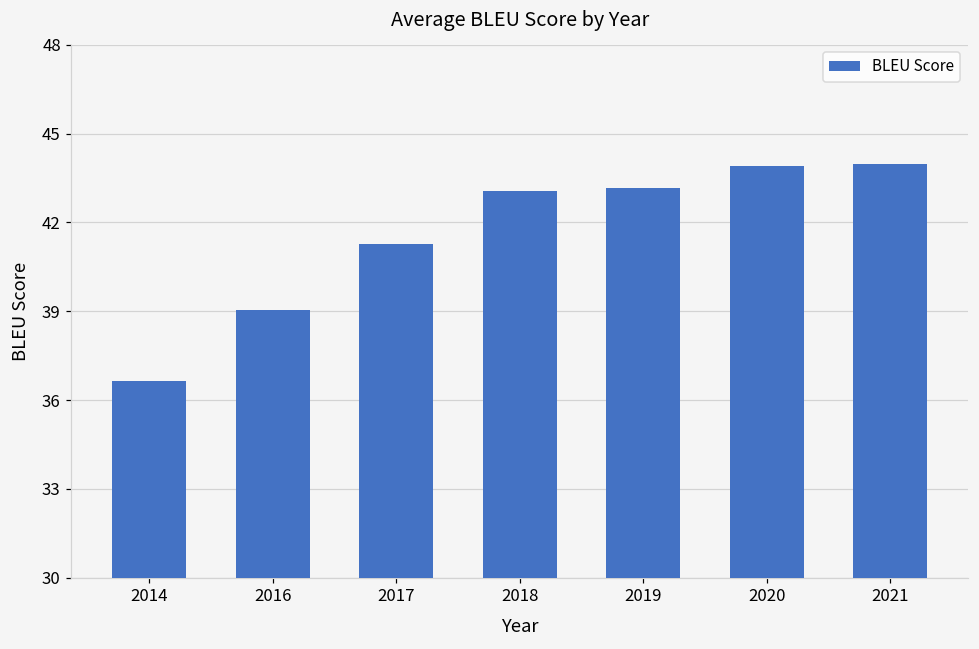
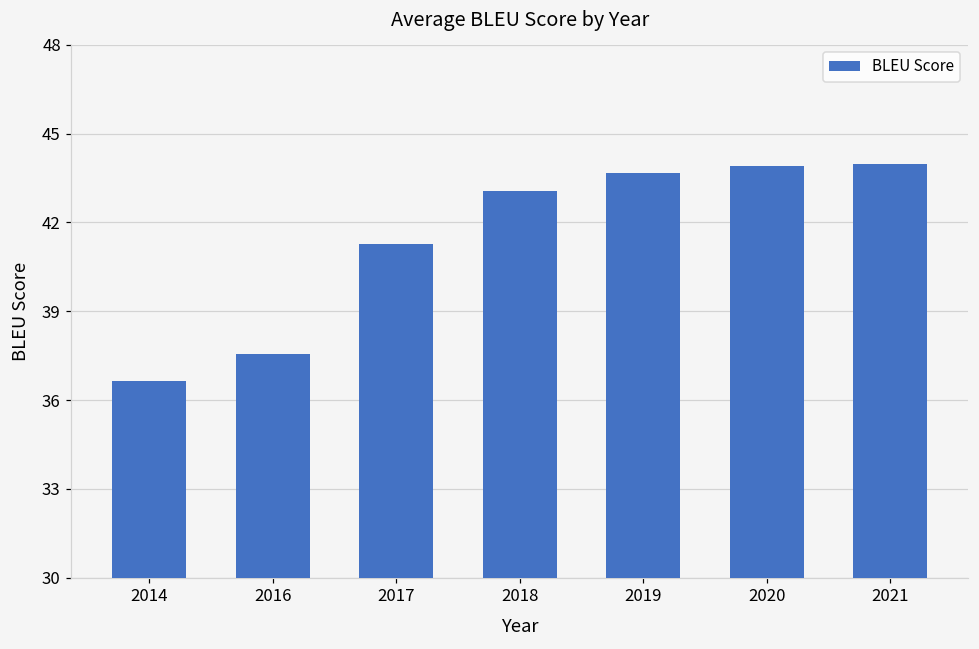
  {
    "2014": 36.6,
-   "2016": 39.0,
+   "2016": 37.6,
    "2017": 41.3,
    "2018": 43.1,
-   "2019": 43.2,
+   "2019": 43.7,
    "2020": 43.9,
    "2021": 44.0
  }
